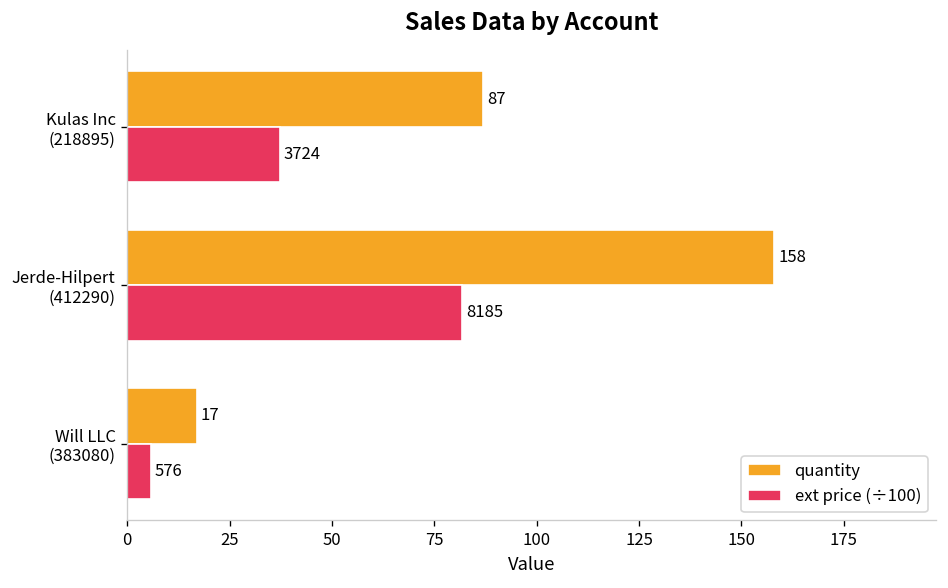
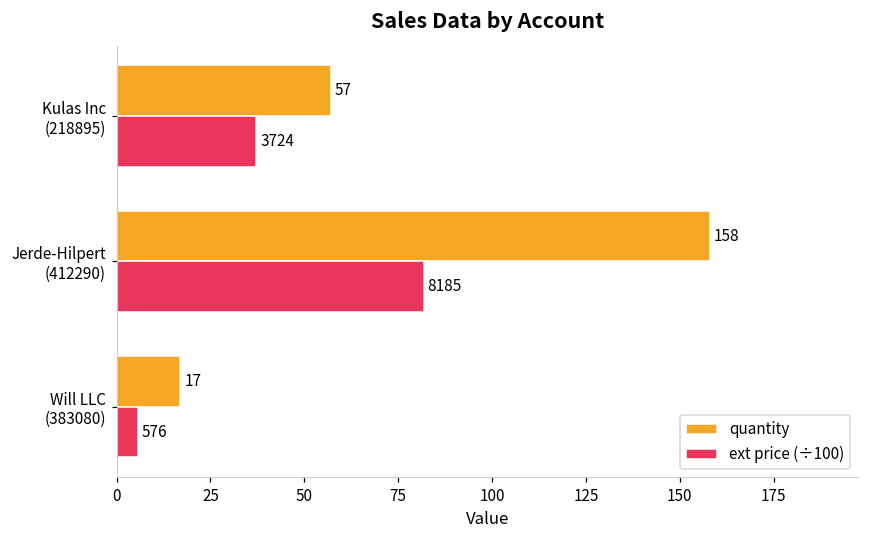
  {
    "quantity": {
-     "Kulas Inc (218895)": 87,
+     "Kulas Inc (218895)": 57,
      "Jerde-Hilpert (412290)": 158,
      "Will LLC (383080)": 17
    }
  }
